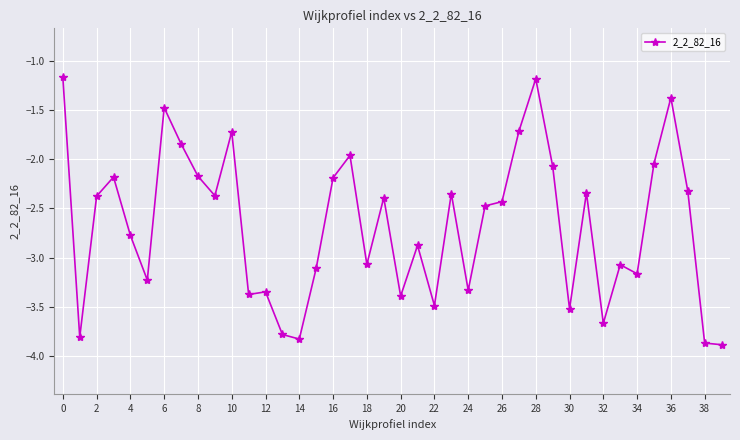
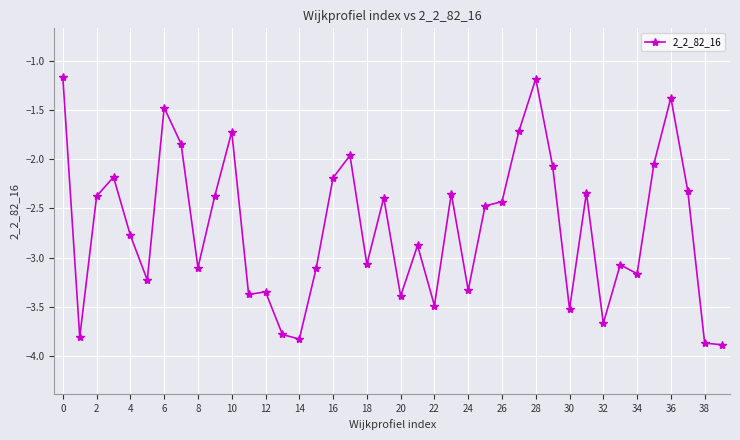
  {
    "0": -1.2,
    "2": -2.4,
    "4": -2.8,
    "6": -1.5,
-   "8": -2.2,
+   "8": -3.1,
    "10": -1.7,
    "12": -3.3,
    "14": -3.8,
    "16": -2.2,
    "18": -3.1,
    "20": -3.4,
    "22": -3.5,
    "24": -3.3,
    "26": -2.4,
    "28": -1.2,
    "30": -3.5,
    "32": -3.7,
    "34": -3.2,
    "36": -1.4,
    "38": -3.9
  }
